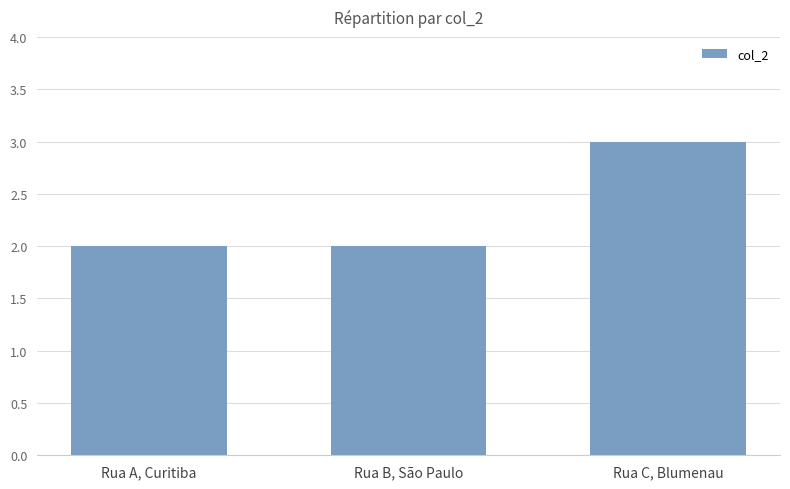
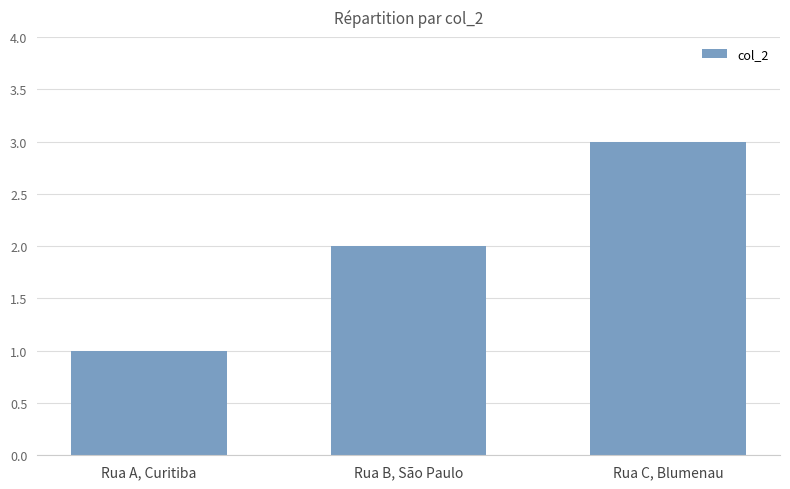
  {
-   "Rua A, Curitiba": 2,
+   "Rua A, Curitiba": 1,
    "Rua B, São Paulo": 2,
    "Rua C, Blumenau": 3
  }
